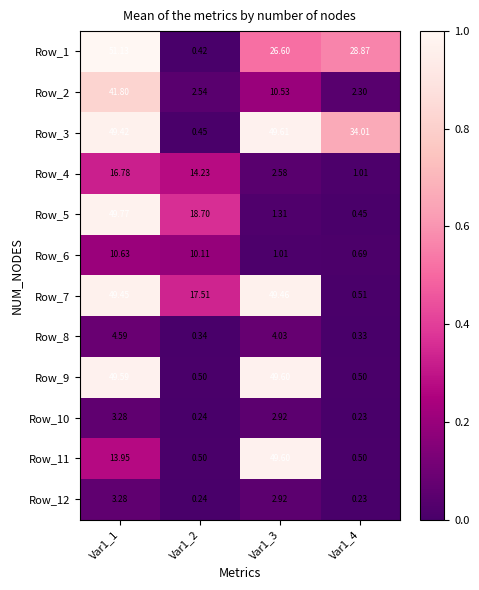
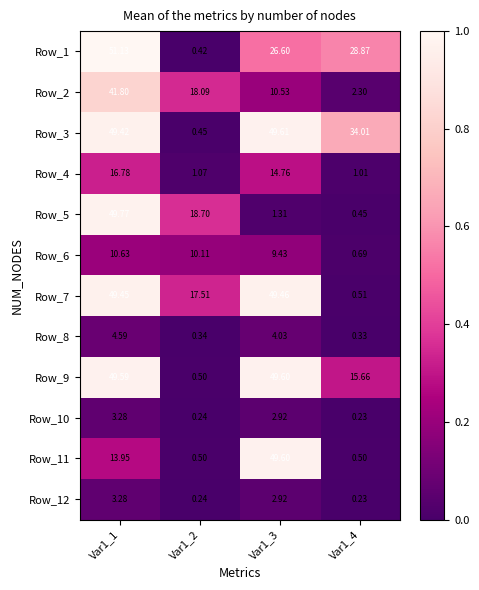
  {
    "Row_1": {
      "Var1_2": 0.42,
      "Var1_3": 26.60,
      "Var1_4": 28.87
    },
    "Row_2": {
-     "Var1_2": 2.54,
+     "Var1_2": 18.09,
      "Var1_3": 10.53,
      "Var1_4": 2.30
    },
    "Row_3": {
      "Var1_2": 0.45,
      "Var1_4": 34.01
    },
    "Row_4": {
      "Var1_1": 16.78,
-     "Var1_2": 14.23,
-     "Var1_3": 2.58,
+     "Var1_2": 1.07,
+     "Var1_3": 14.76,
      "Var1_4": 1.01
    },
    "Row_5": {
      "Var1_2": 18.70,
      "Var1_3": 1.31,
      "Var1_4": 0.45
    },
    "Row_6": {
      "Var1_1": 10.63,
      "Var1_2": 10.11,
-     "Var1_3": 1.01,
+     "Var1_3": 9.43,
      "Var1_4": 0.69
    },
    "Row_7": {
      "Var1_2": 17.51,
      "Var1_4": 0.51
    },
    "Row_8": {
      "Var1_1": 4.59,
      "Var1_2": 0.34,
      "Var1_3": 4.03,
      "Var1_4": 0.33
    },
    "Row_9": {
      "Var1_2": 0.50,
-     "Var1_4": 0.50
+     "Var1_4": 15.66
    },
    "Row_10": {
      "Var1_1": 3.28,
      "Var1_2": 0.24,
      "Var1_3": 2.92,
      "Var1_4": 0.23
    },
    "Row_11": {
      "Var1_1": 13.95,
      "Var1_2": 0.50,
      "Var1_4": 0.50
    },
    "Row_12": {
      "Var1_1": 3.28,
      "Var1_2": 0.24,
      "Var1_3": 2.92,
      "Var1_4": 0.23
    }
  }
